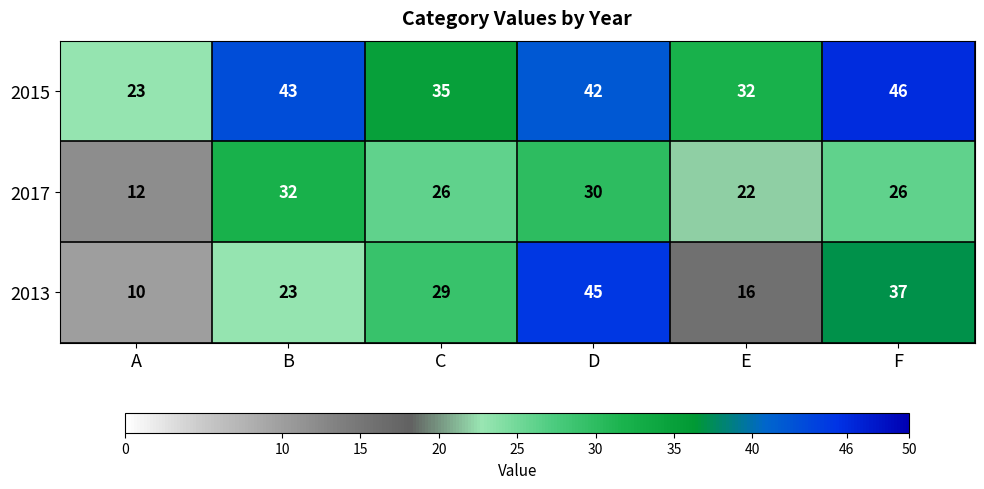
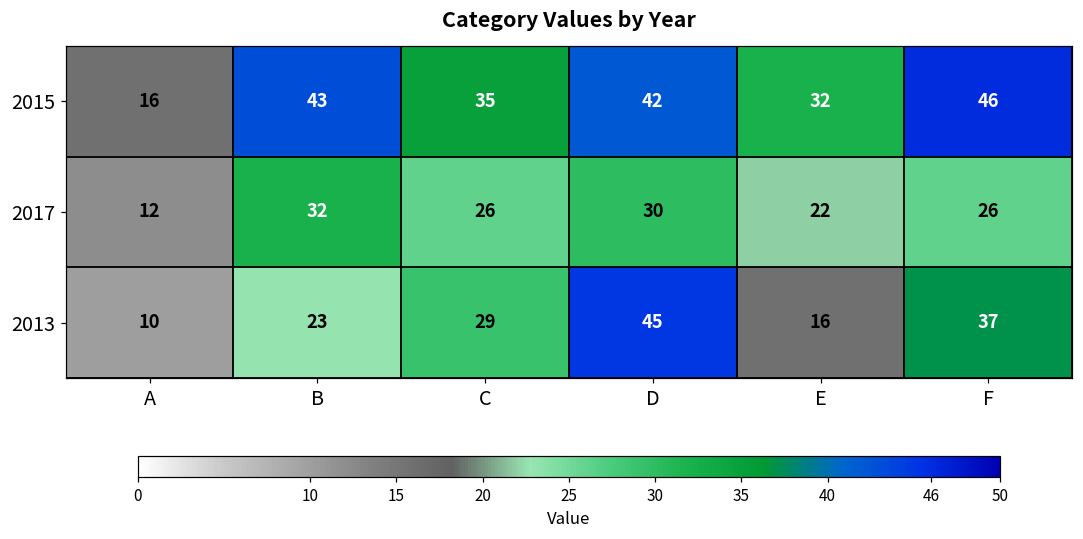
  {
    "2015": {
-     "A": 23,
+     "A": 16,
      "B": 43,
      "C": 35,
      "D": 42,
      "E": 32,
      "F": 46
    },
    "2017": {
      "A": 12,
      "B": 32,
      "C": 26,
      "D": 30,
      "E": 22,
      "F": 26
    },
    "2013": {
      "A": 10,
      "B": 23,
      "C": 29,
      "D": 45,
      "E": 16,
      "F": 37
    }
  }
